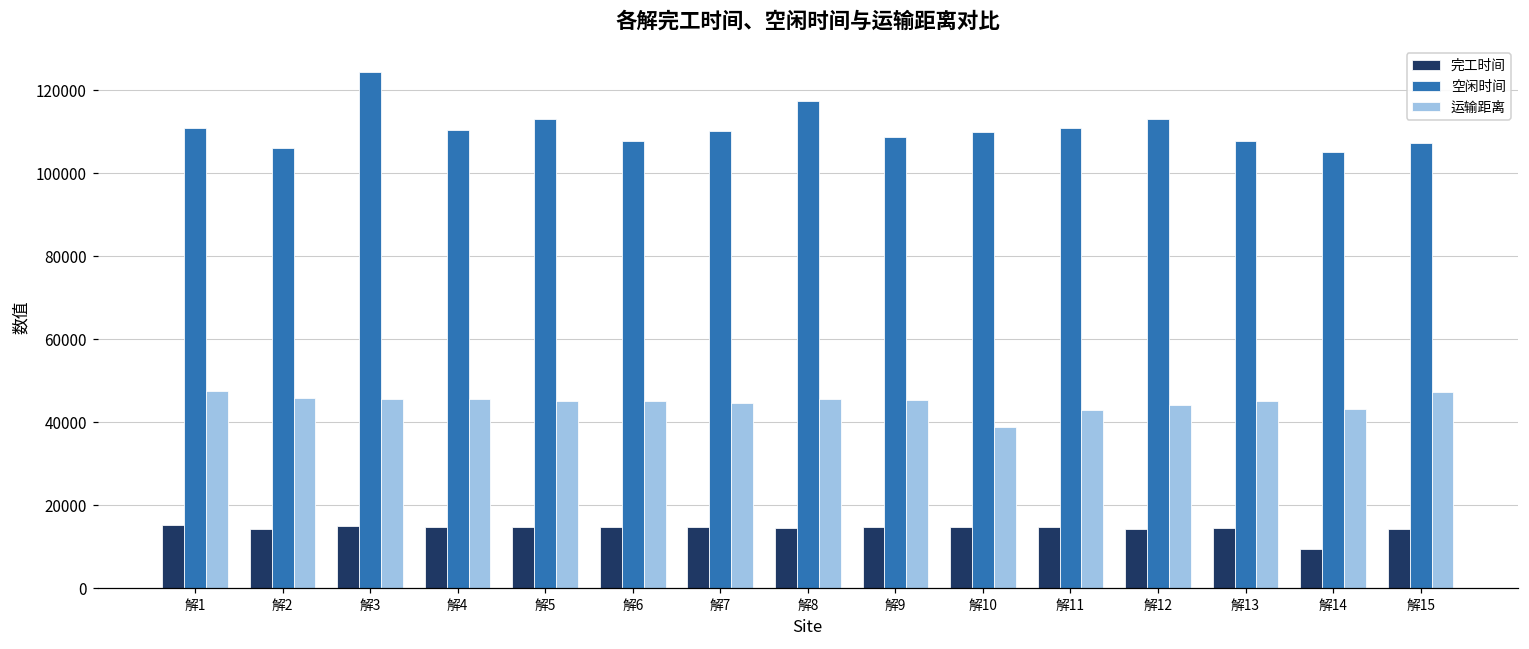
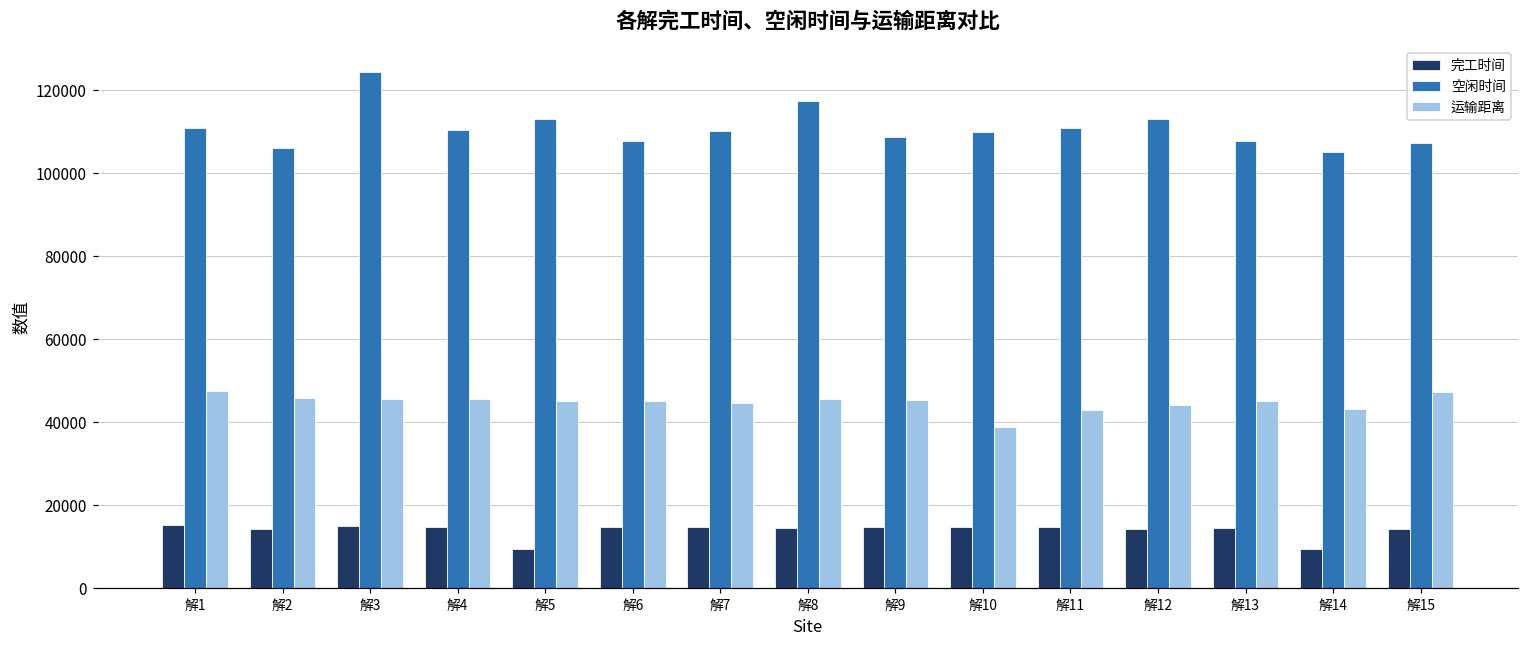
  {
    "完工时间": {
      "解1": 15000,
      "解2": 14000,
      "解3": 15000,
      "解4": 15000,
-     "解5": 15000,
+     "解5": 9000,
      "解6": 15000,
      "解7": 15000,
      "解8": 15000,
      "解9": 15000,
      "解10": 15000,
      "解11": 15000,
      "解12": 14000,
      "解13": 15000,
      "解14": 9000,
      "解15": 14000
    },
    "空闲时间": {
      "解1": 111000,
      "解2": 106000,
      "解3": 124000,
      "解4": 110000,
      "解5": 113000,
      "解6": 108000,
      "解7": 110000,
      "解8": 117000,
      "解9": 109000,
      "解10": 110000,
      "解11": 111000,
      "解12": 113000,
      "解13": 108000,
      "解14": 105000,
      "解15": 107000
    },
    "运输距离": {
      "解1": 47000,
      "解2": 46000,
      "解3": 46000,
      "解4": 46000,
      "解5": 45000,
      "解6": 45000,
      "解7": 45000,
      "解8": 46000,
      "解9": 45000,
      "解10": 39000,
      "解11": 43000,
      "解12": 44000,
      "解13": 45000,
      "解14": 43000,
      "解15": 47000
    }
  }
